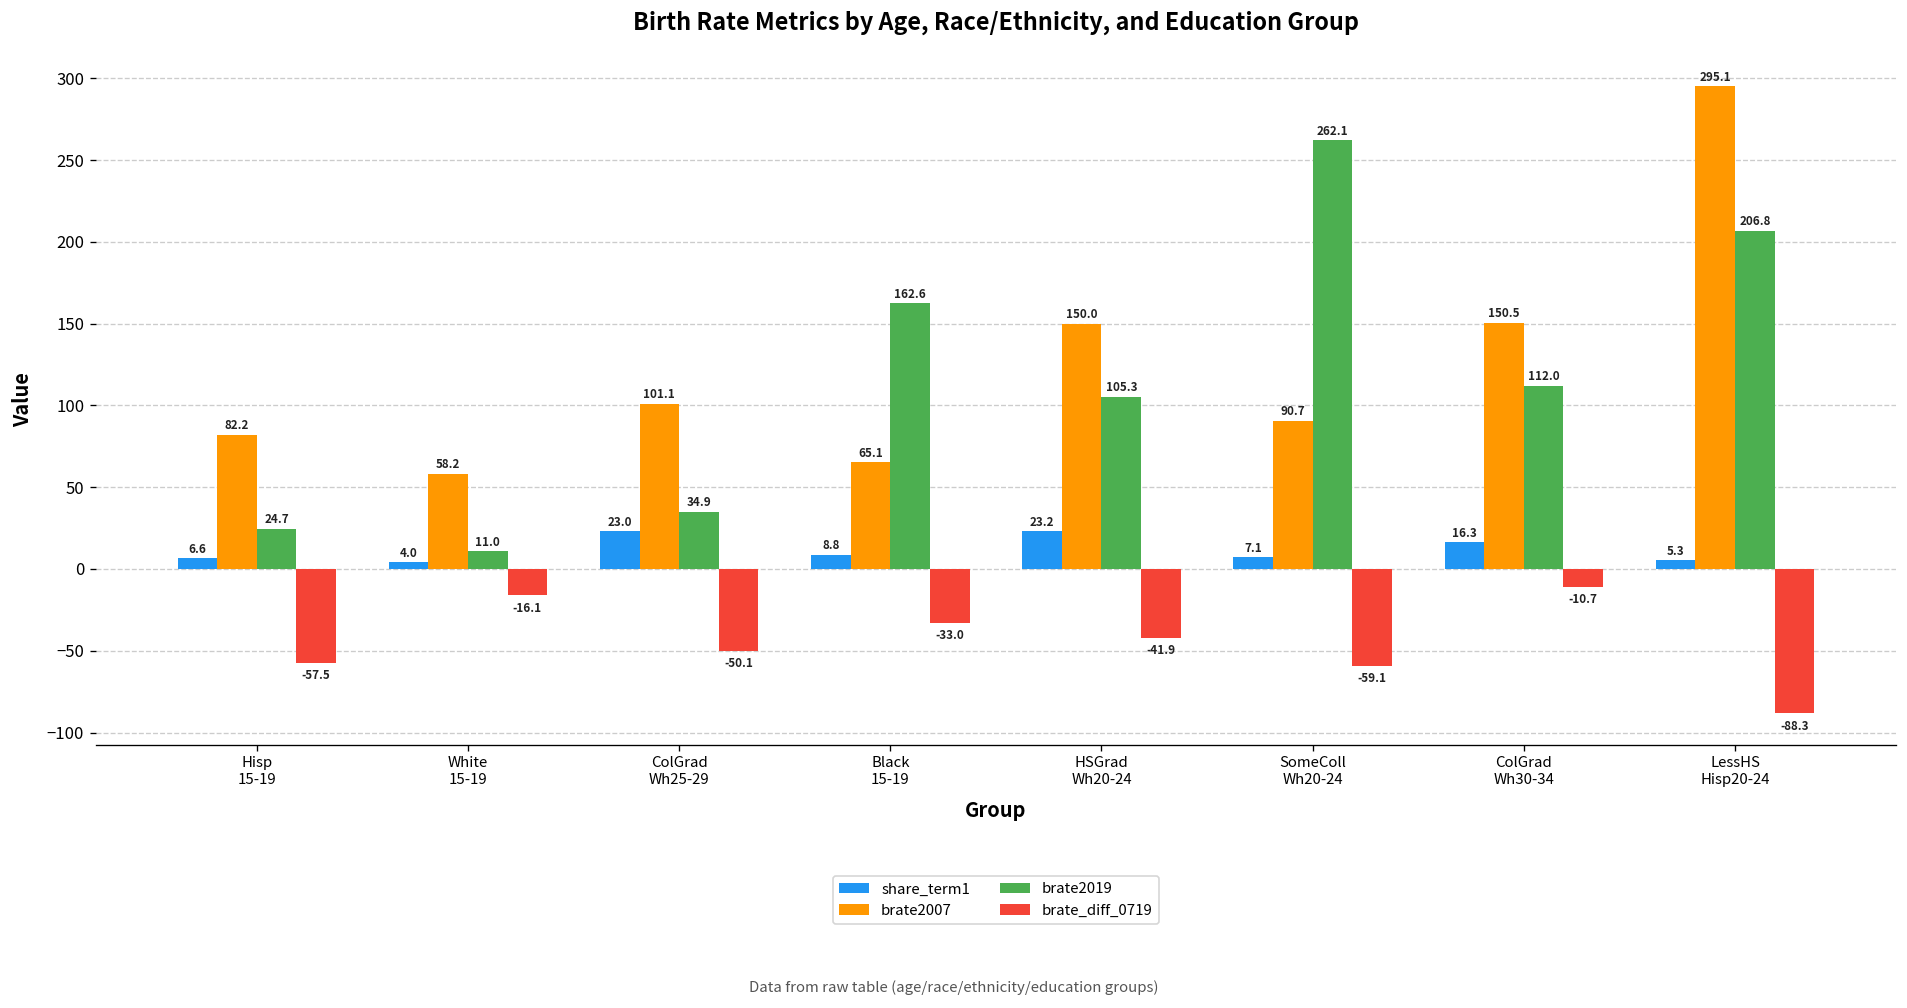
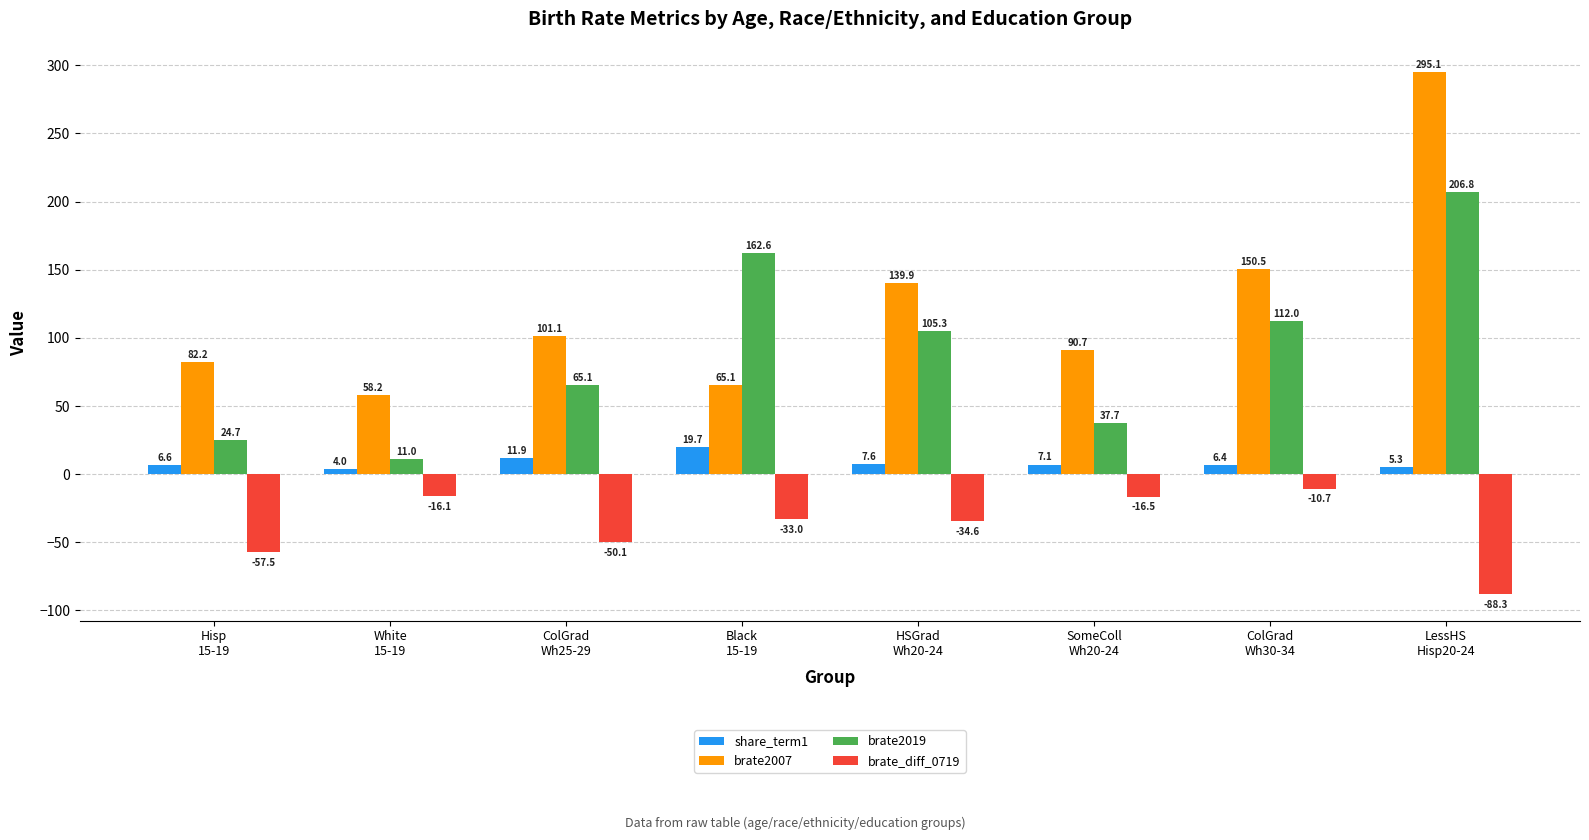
  {
    "share_term1": {
      "Hisp 15-19": 6.6,
      "White 15-19": 4.0,
-     "ColGrad Wh25-29": 23.0,
-     "Black 15-19": 8.8,
-     "HSGrad Wh20-24": 23.2,
+     "ColGrad Wh25-29": 11.9,
+     "Black 15-19": 19.7,
+     "HSGrad Wh20-24": 7.6,
      "SomeColl Wh20-24": 7.1,
-     "ColGrad Wh30-34": 16.3,
+     "ColGrad Wh30-34": 6.4,
      "LessHS Hisp20-24": 5.3
    },
    "brate2007": {
      "Hisp 15-19": 82.2,
      "White 15-19": 58.2,
      "ColGrad Wh25-29": 101.1,
      "Black 15-19": 65.1,
-     "HSGrad Wh20-24": 150.0,
+     "HSGrad Wh20-24": 139.9,
      "SomeColl Wh20-24": 90.7,
      "ColGrad Wh30-34": 150.5,
      "LessHS Hisp20-24": 295.1
    },
    "brate2019": {
      "Hisp 15-19": 24.7,
      "White 15-19": 11.0,
-     "ColGrad Wh25-29": 34.9,
+     "ColGrad Wh25-29": 65.1,
      "Black 15-19": 162.6,
      "HSGrad Wh20-24": 105.3,
-     "SomeColl Wh20-24": 262.1,
+     "SomeColl Wh20-24": 37.7,
      "ColGrad Wh30-34": 112.0,
      "LessHS Hisp20-24": 206.8
    },
    "brate_diff_0719": {
      "Hisp 15-19": -57.5,
      "White 15-19": -16.1,
      "ColGrad Wh25-29": -50.1,
      "Black 15-19": -33.0,
-     "HSGrad Wh20-24": -41.9,
-     "SomeColl Wh20-24": -59.1,
+     "HSGrad Wh20-24": -34.6,
+     "SomeColl Wh20-24": -16.5,
      "ColGrad Wh30-34": -10.7,
      "LessHS Hisp20-24": -88.3
    }
  }
